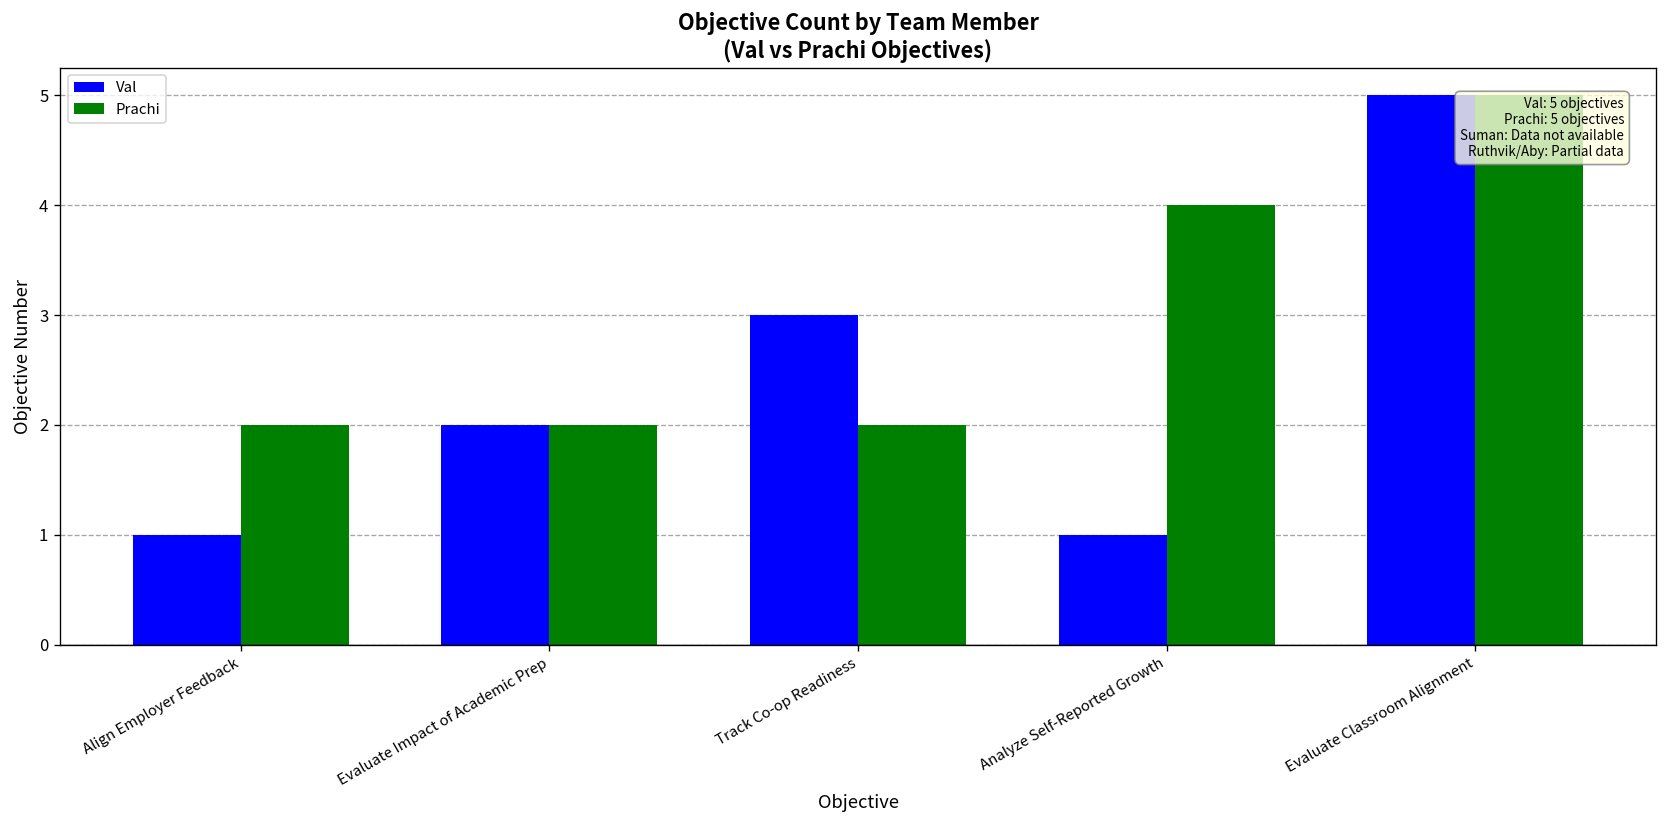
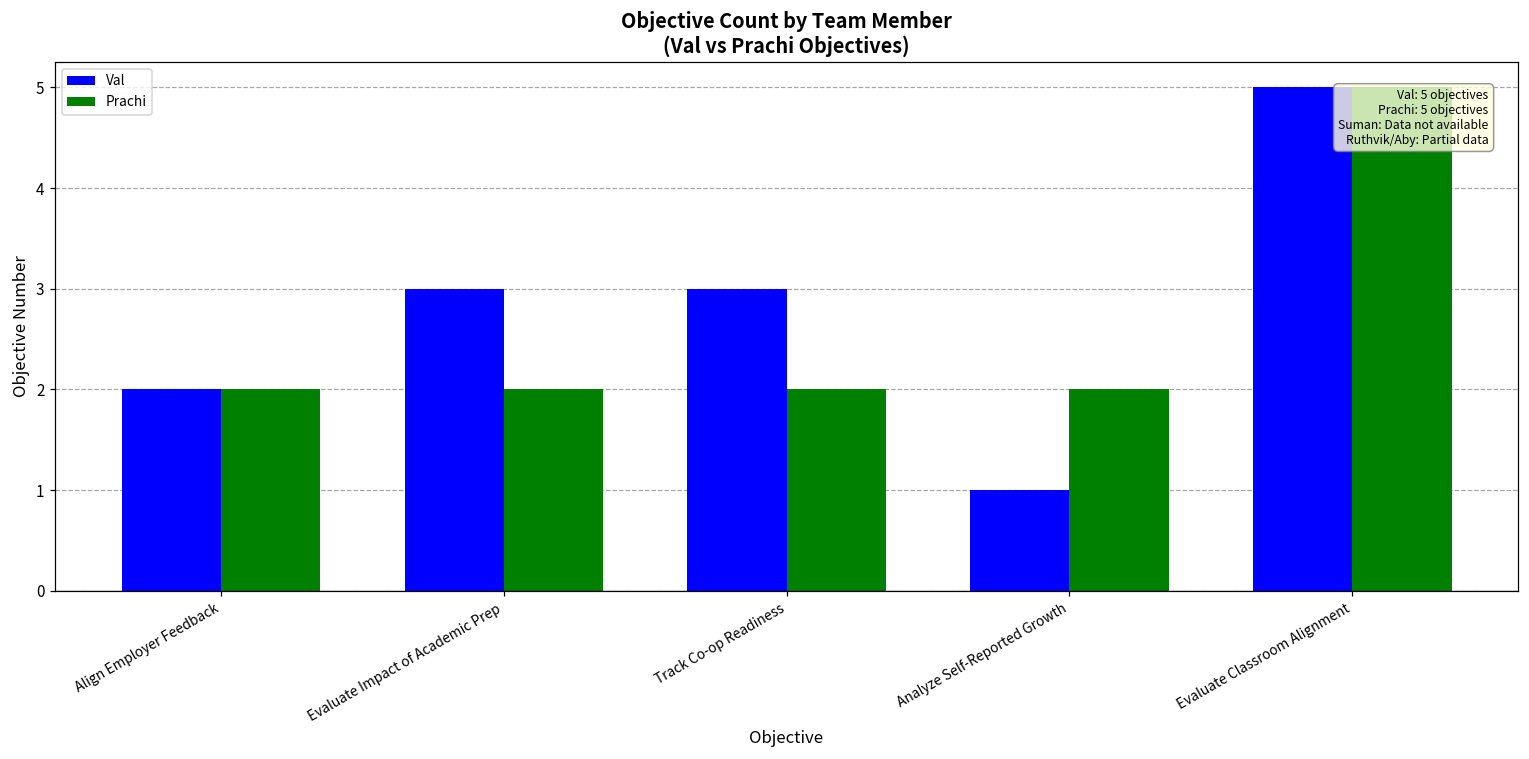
  {
    "Val": {
-     "Align Employer Feedback": 1,
-     "Evaluate Impact of Academic Prep": 2,
+     "Align Employer Feedback": 2,
+     "Evaluate Impact of Academic Prep": 3,
      "Track Co-op Readiness": 3,
      "Analyze Self-Reported Growth": 1,
      "Evaluate Classroom Alignment": 5
    },
    "Prachi": {
      "Align Employer Feedback": 2,
      "Evaluate Impact of Academic Prep": 2,
      "Track Co-op Readiness": 2,
-     "Analyze Self-Reported Growth": 4
+     "Analyze Self-Reported Growth": 2
    }
  }
